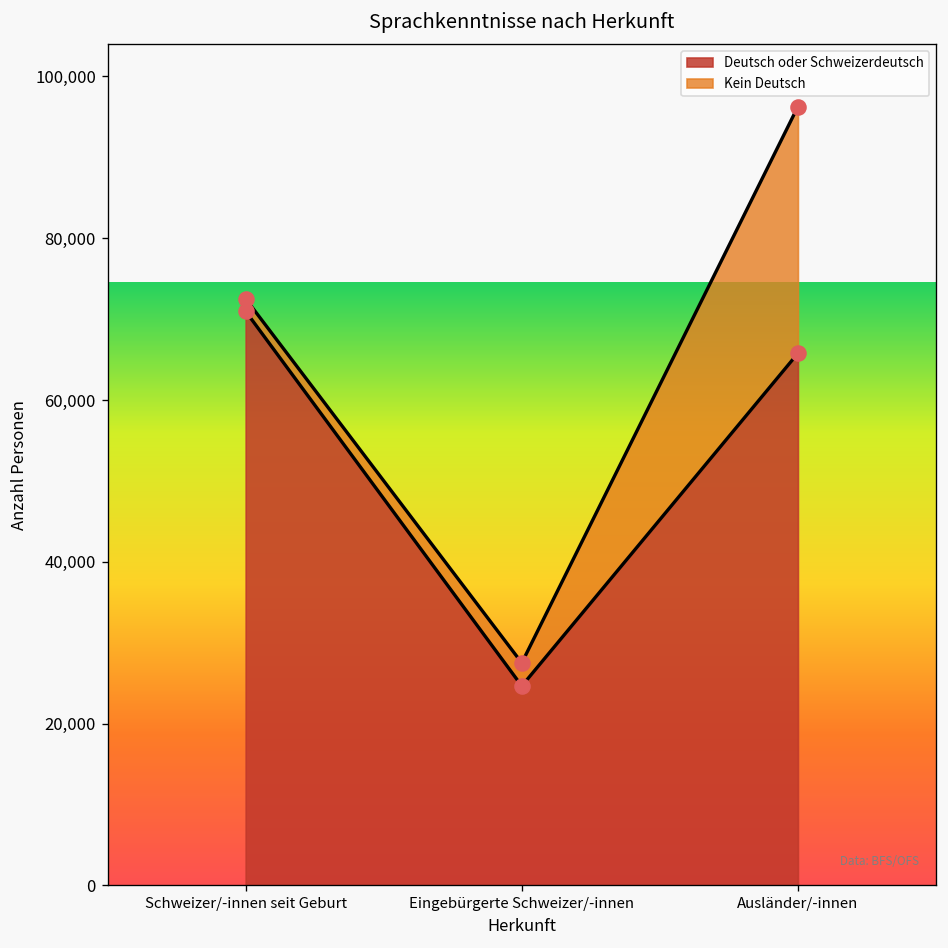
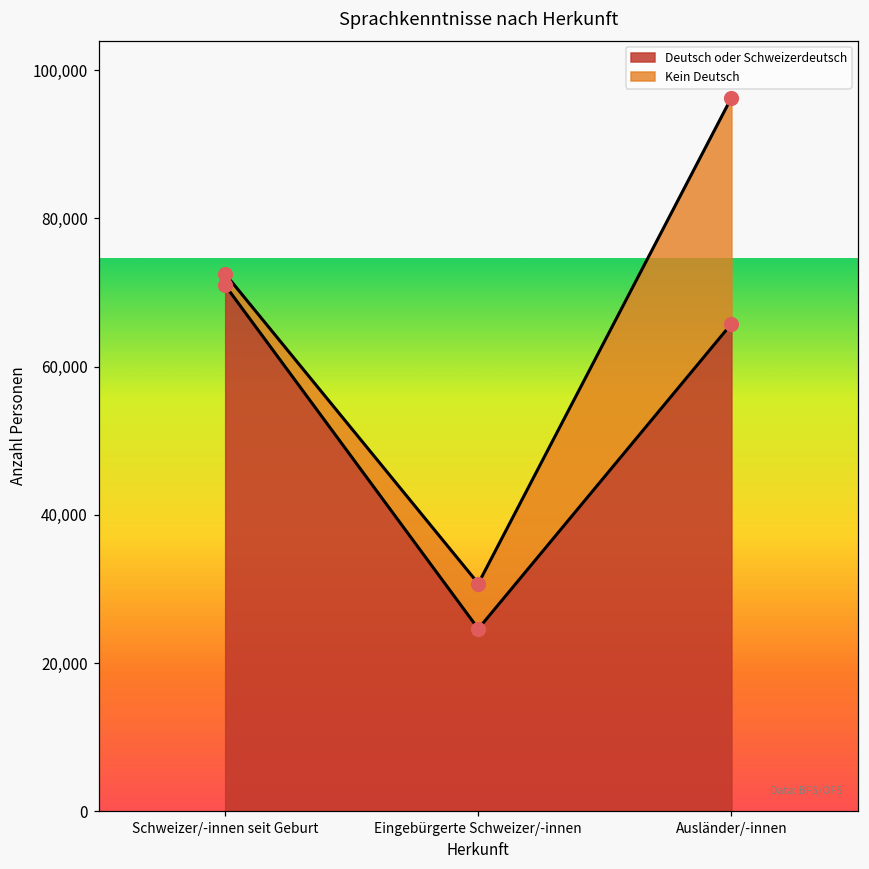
  {
    "Deutsch oder Schweizerdeutsch": {
      "Schweizer/-innen seit Geburt": "71,000",
      "Eingebürgerte Schweizer/-innen": "25,000",
      "Ausländer/-innen": "66,000"
    },
    "Kein Deutsch": {
      "Schweizer/-innen seit Geburt": "2,000",
-     "Eingebürgerte Schweizer/-innen": "3,000",
+     "Eingebürgerte Schweizer/-innen": "6,000",
      "Ausländer/-innen": "31,000"
    }
  }
